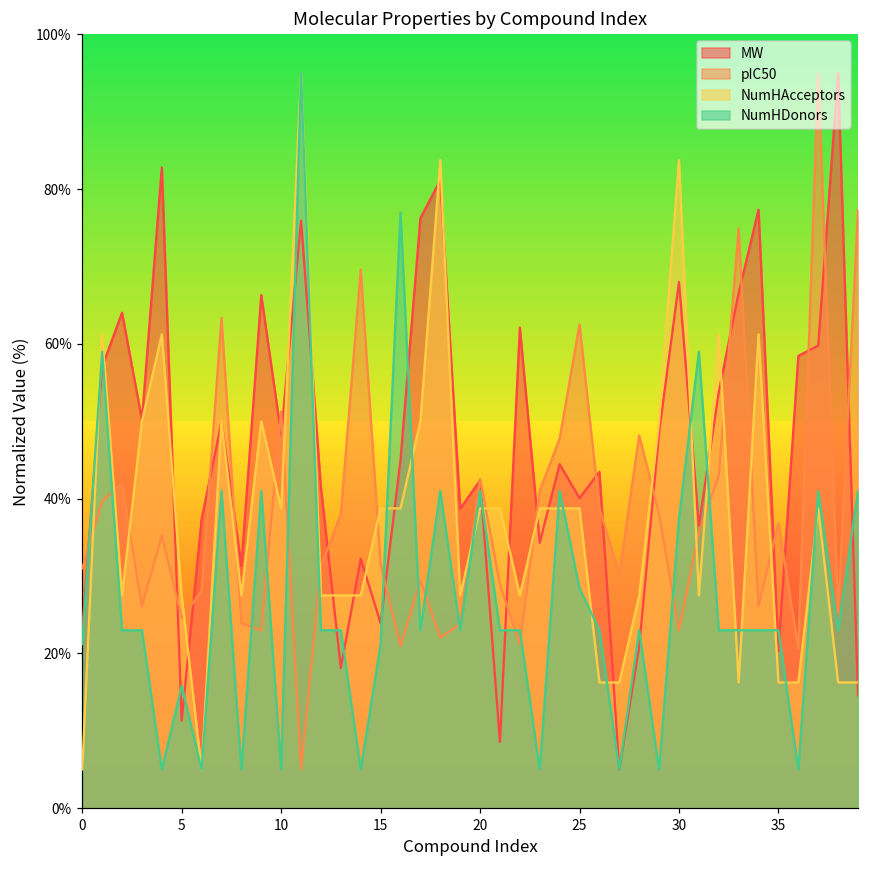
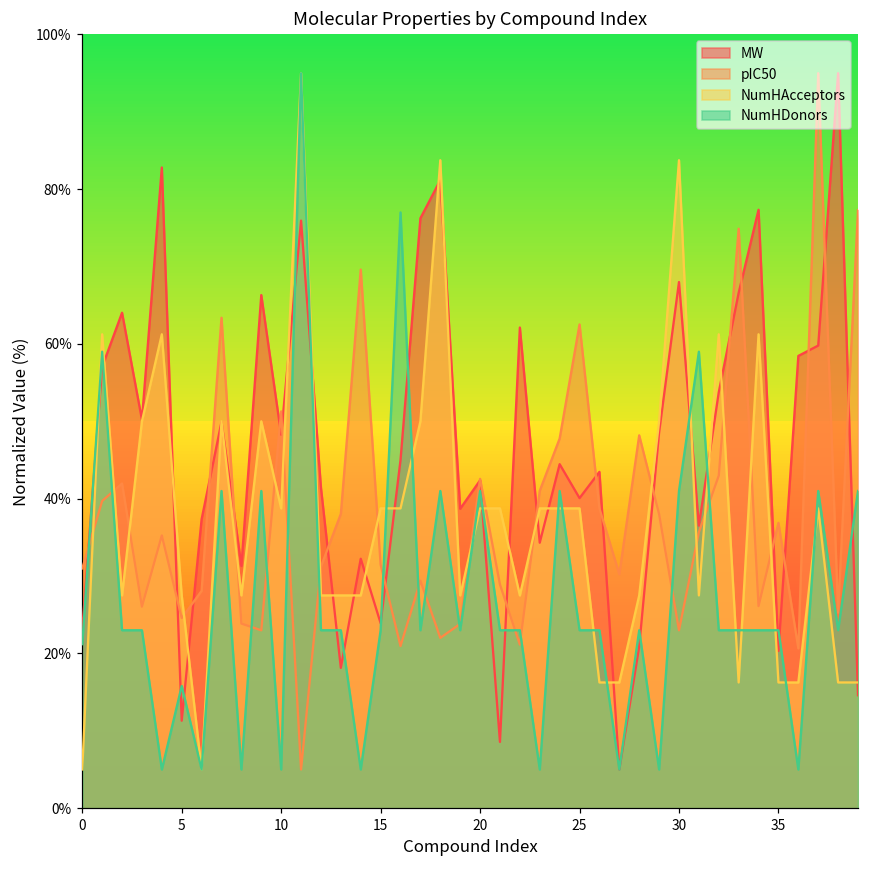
  {
    "NumHDonors": {
      "0": "21%",
      "5": "16%",
      "10": "5%",
-     "15": "21%",
+     "15": "23%",
      "20": "41%",
-     "25": "28%",
-     "30": "37%",
+     "25": "23%",
+     "30": "41%",
      "35": "23%"
    }
  }
